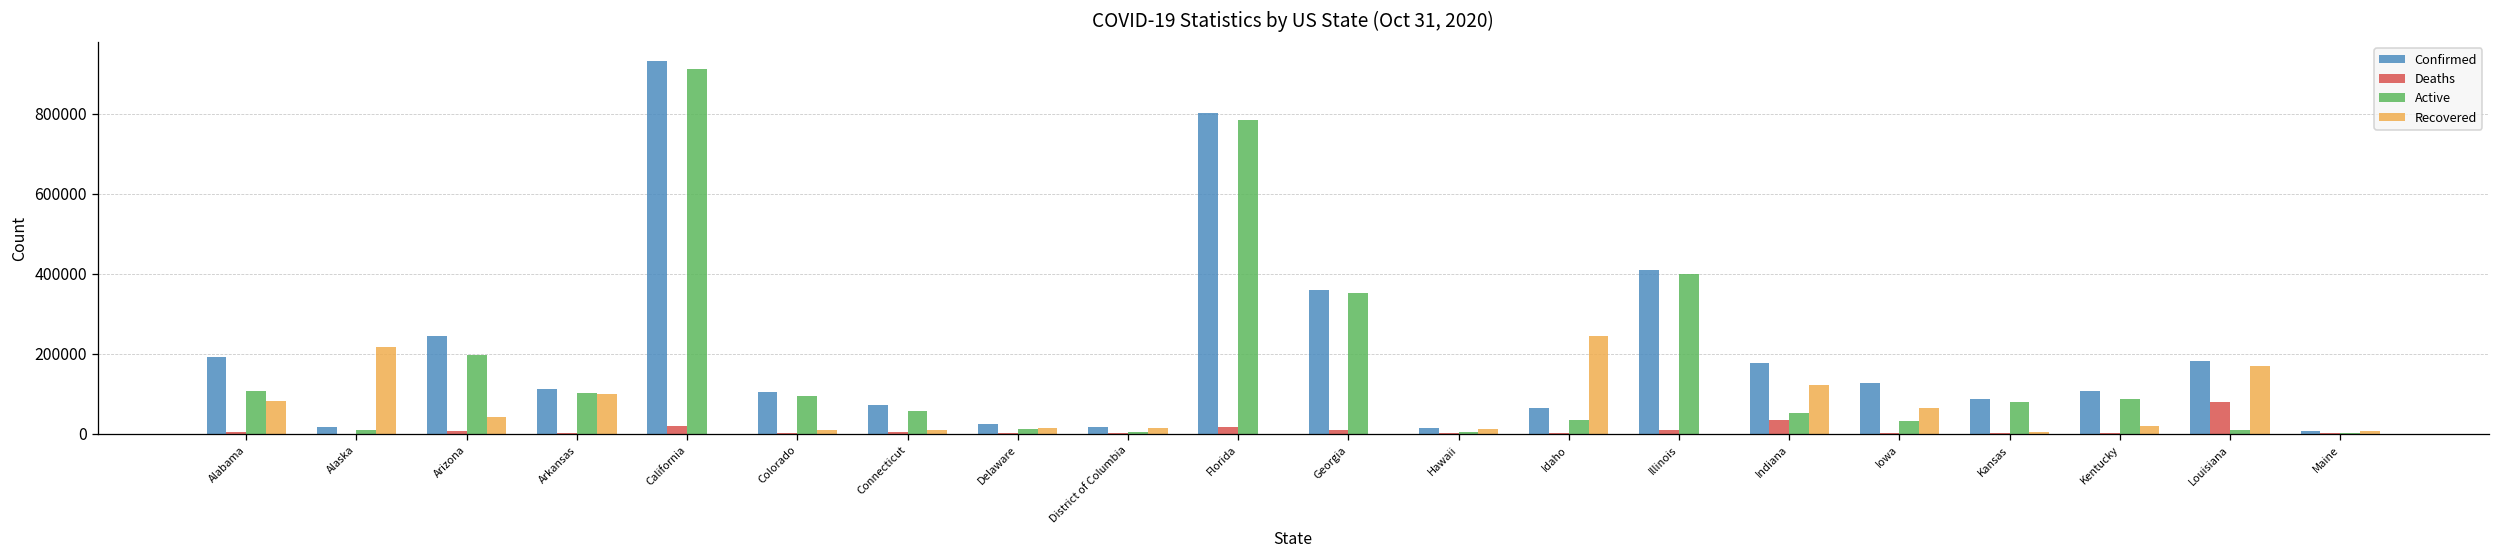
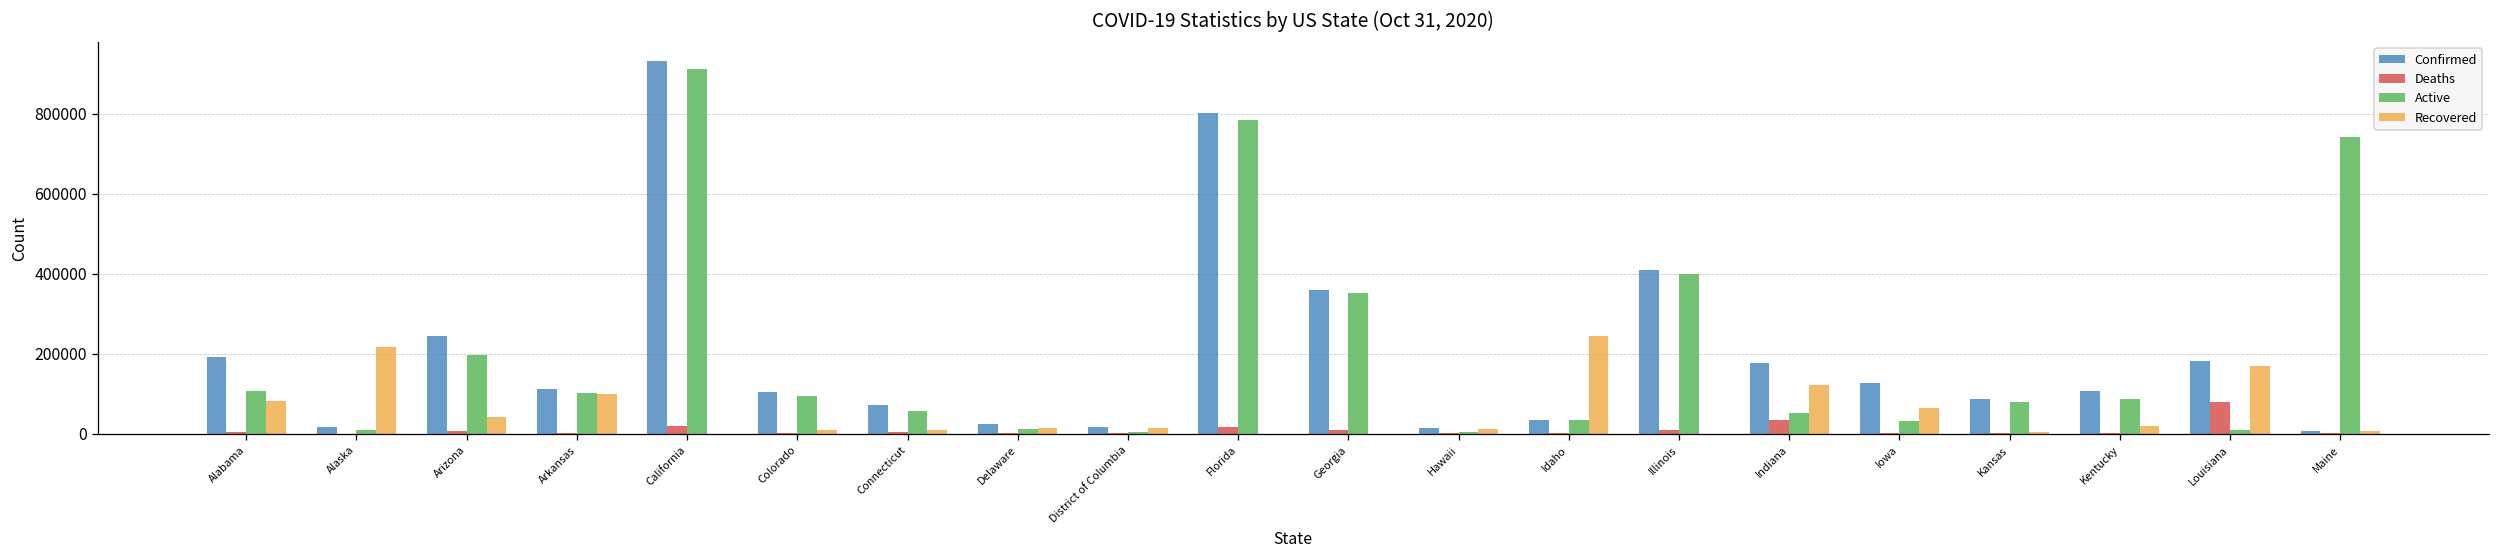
  {
    "Confirmed": {
      "Alabama": 190000,
      "Alaska": 20000,
      "Arizona": 240000,
      "Arkansas": 110000,
      "California": 930000,
      "Colorado": 100000,
      "Connecticut": 70000,
      "Delaware": 20000,
      "District of Columbia": 20000,
      "Florida": 800000,
      "Georgia": 360000,
      "Hawaii": 20000,
-     "Idaho": 60000,
+     "Idaho": 30000,
      "Illinois": 410000,
      "Indiana": 180000,
      "Iowa": 130000,
      "Kansas": 90000,
      "Kentucky": 110000,
      "Louisiana": 180000
    },
    "Deaths": {
      "California": 20000,
      "Florida": 20000,
      "Georgia": 10000,
      "Illinois": 10000,
      "Indiana": 30000,
      "Louisiana": 80000
    },
    "Active": {
      "Alabama": 110000,
      "Alaska": 10000,
      "Arizona": 200000,
      "Arkansas": 100000,
      "California": 910000,
      "Colorado": 90000,
      "Connecticut": 60000,
      "Delaware": 10000,
      "Florida": 780000,
      "Georgia": 350000,
      "Idaho": 30000,
      "Illinois": 400000,
      "Indiana": 50000,
      "Iowa": 30000,
      "Kansas": 80000,
      "Kentucky": 90000,
      "Louisiana": 10000,
-     "Maine": 0
+     "Maine": 740000
    },
    "Recovered": {
      "Alabama": 80000,
      "Alaska": 220000,
      "Arizona": 40000,
      "Arkansas": 100000,
      "California": 0,
      "Colorado": 10000,
      "Connecticut": 10000,
      "Delaware": 10000,
      "District of Columbia": 10000,
      "Florida": 0,
      "Georgia": 0,
      "Hawaii": 10000,
      "Idaho": 240000,
      "Illinois": 0,
      "Indiana": 120000,
      "Iowa": 60000,
      "Kentucky": 20000,
      "Louisiana": 170000
    }
  }
